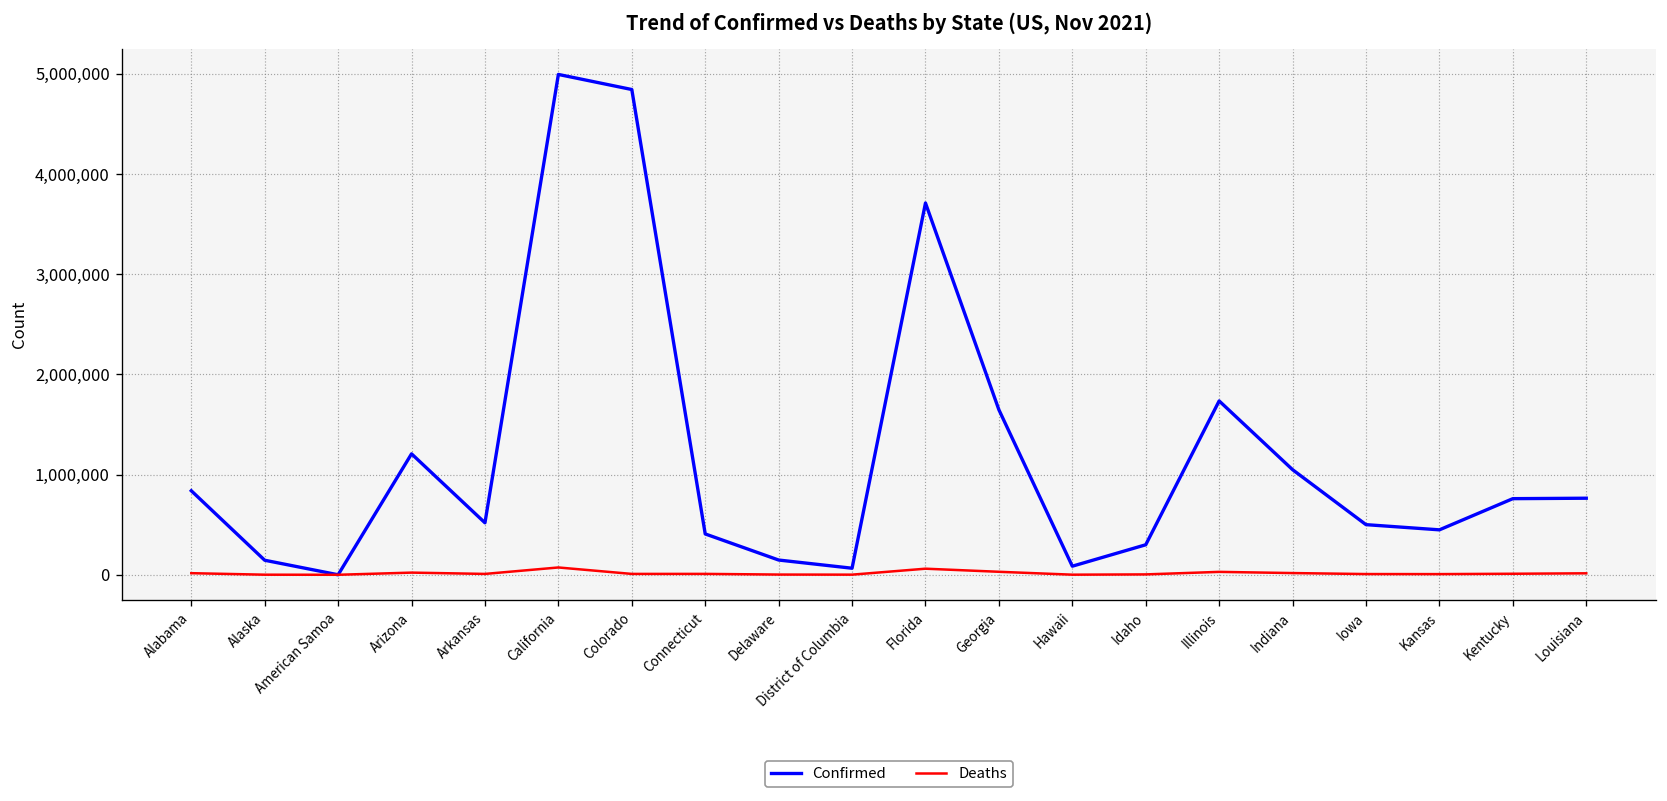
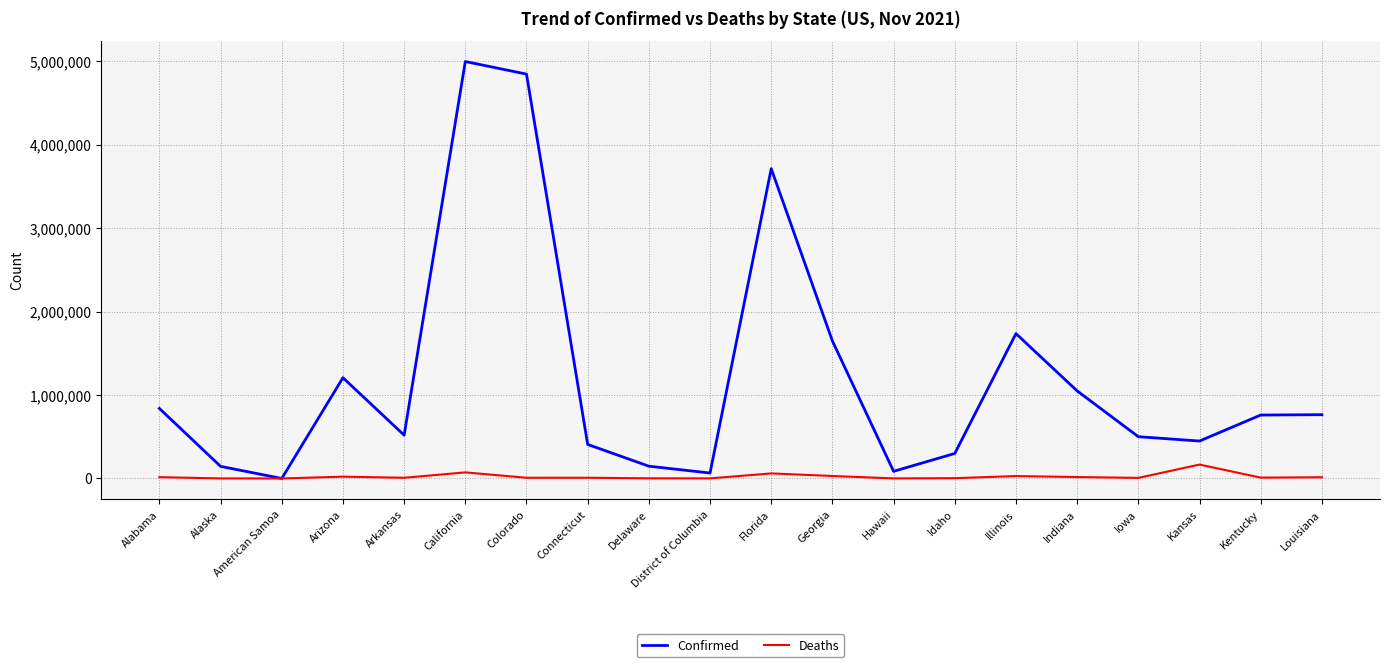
  {
    "Confirmed": {
      "Alabama": "800,000",
      "Alaska": "100,000",
      "Arizona": "1,200,000",
      "Arkansas": "500,000",
      "California": "5,000,000",
      "Colorado": "4,800,000",
      "Connecticut": "400,000",
      "Delaware": "100,000",
      "District of Columbia": "100,000",
      "Florida": "3,700,000",
      "Georgia": "1,600,000",
      "Hawaii": "100,000",
      "Idaho": "300,000",
      "Illinois": "1,700,000",
      "Indiana": "1,000,000",
      "Iowa": "500,000",
      "Kansas": "400,000",
      "Kentucky": "800,000",
      "Louisiana": "800,000"
    },
    "Deaths": {
      "Alabama": "0",
      "Alaska": "0",
      "Arizona": "0",
      "Arkansas": "0",
      "California": "100,000",
      "Colorado": "0",
      "Connecticut": "0",
      "Delaware": "0",
      "District of Columbia": "0",
      "Florida": "100,000",
      "Georgia": "0",
      "Hawaii": "0",
      "Idaho": "0",
      "Illinois": "0",
      "Indiana": "0",
      "Iowa": "0",
-     "Kansas": "0",
+     "Kansas": "200,000",
      "Kentucky": "0",
      "Louisiana": "0"
    }
  }
